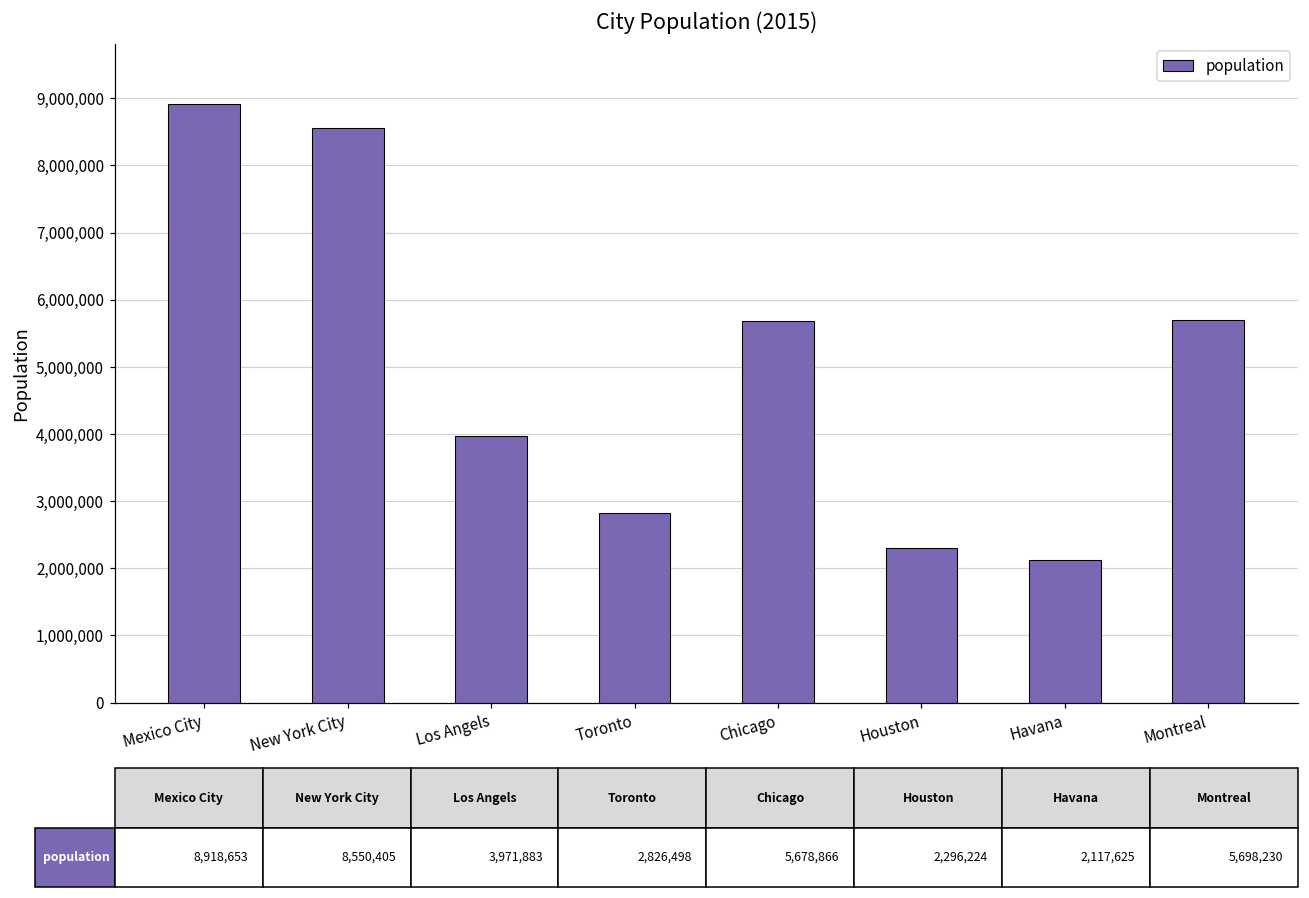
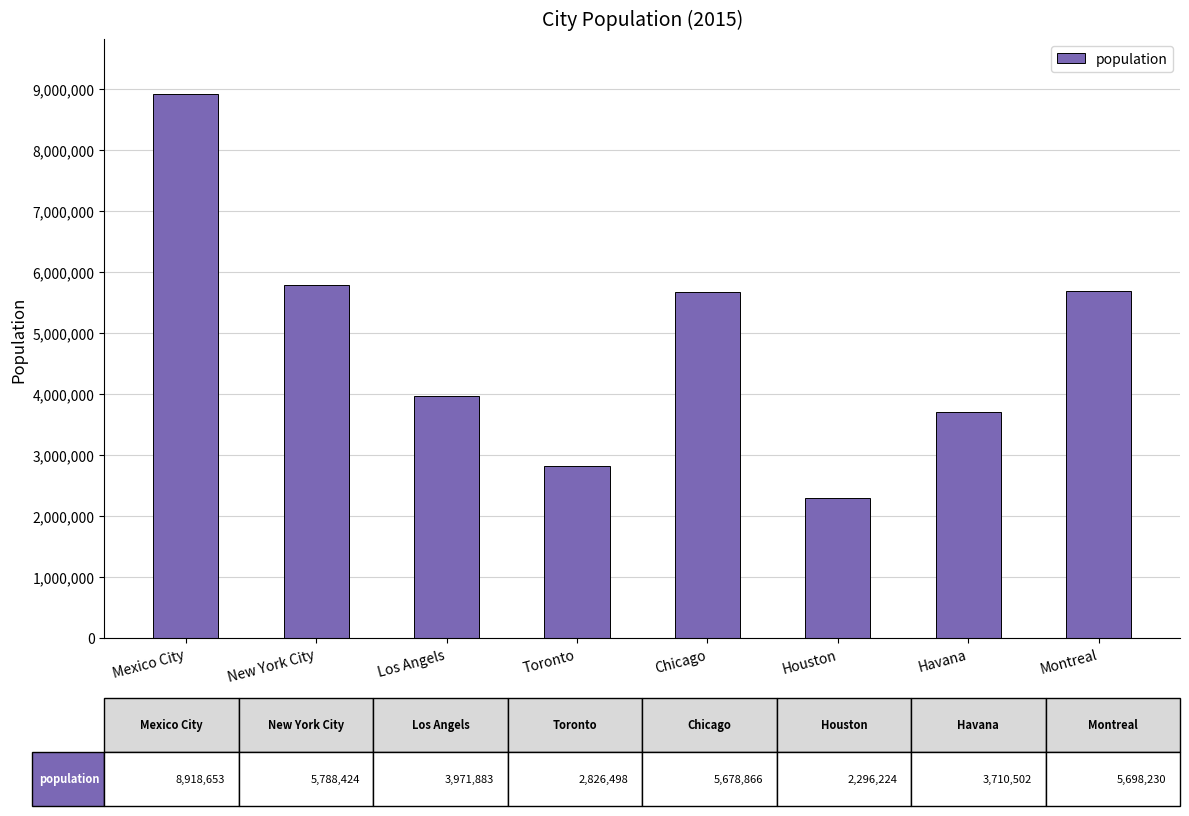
  {
-   "New York City": "8,550,405",
-   "Havana": "2,117,625"
+   "New York City": "5,788,424",
+   "Havana": "3,710,502"
  }
